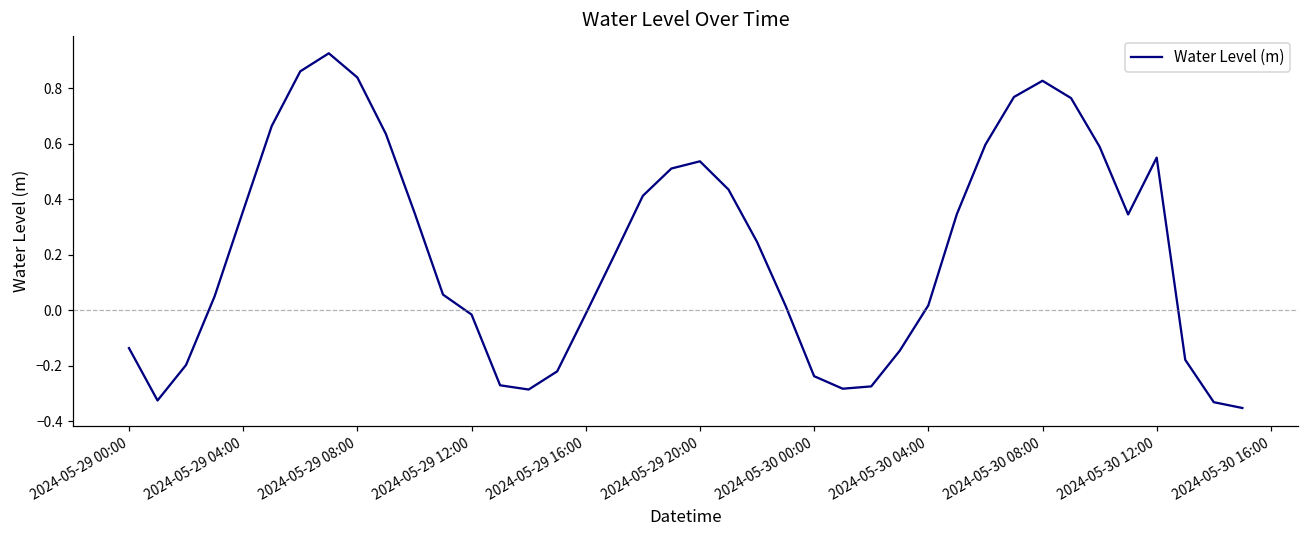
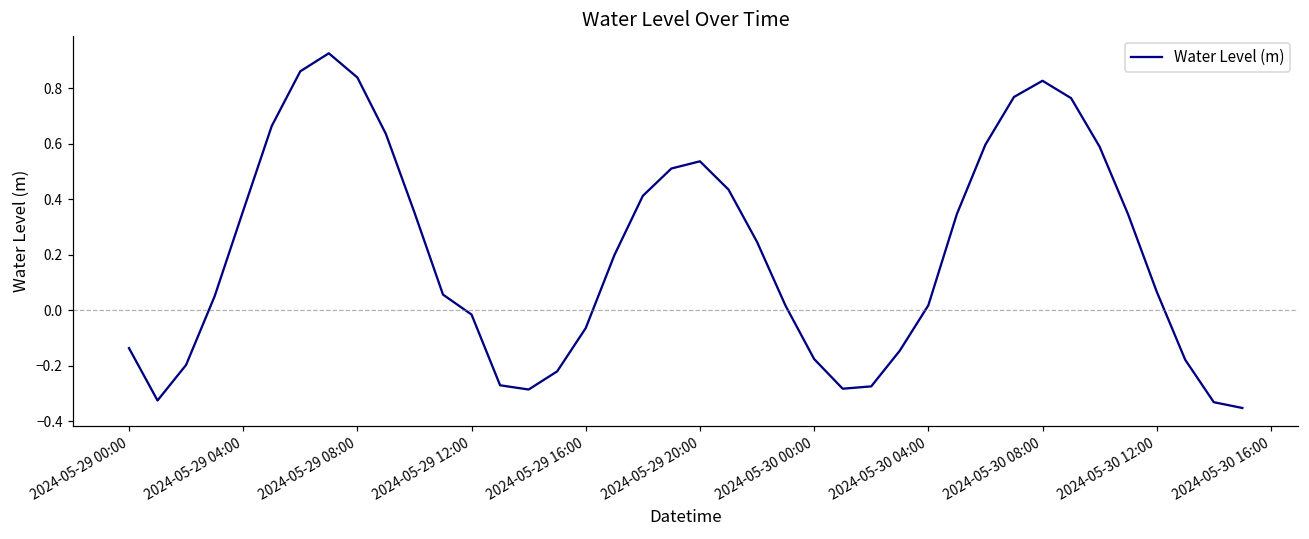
  {
    "2024-05-29 00:00": -0.14,
    "2024-05-29 04:00": 0.36,
    "2024-05-29 08:00": 0.84,
    "2024-05-29 12:00": -0.02,
-   "2024-05-29 16:00": -0.01,
+   "2024-05-29 16:00": -0.06,
    "2024-05-29 20:00": 0.54,
-   "2024-05-30 00:00": -0.24,
+   "2024-05-30 00:00": -0.18,
    "2024-05-30 04:00": 0.02,
    "2024-05-30 08:00": 0.83,
-   "2024-05-30 12:00": 0.55
+   "2024-05-30 12:00": 0.07
  }
